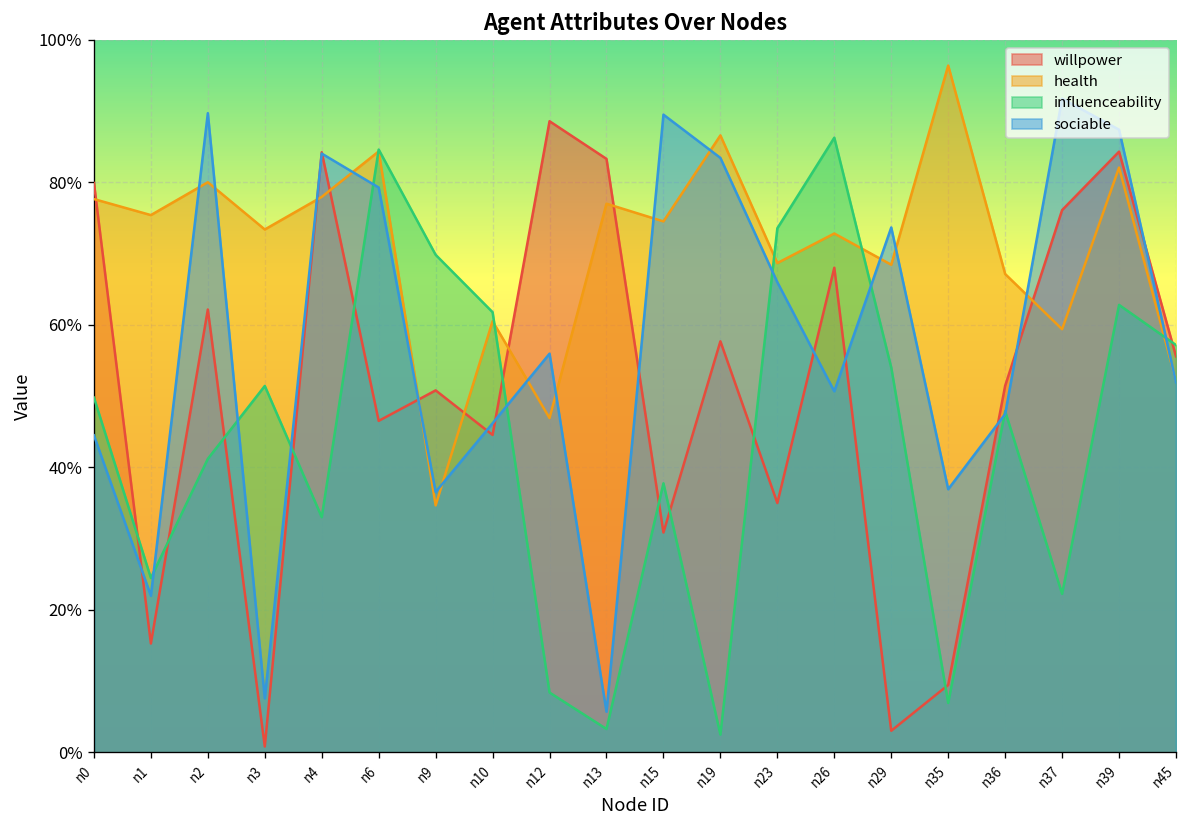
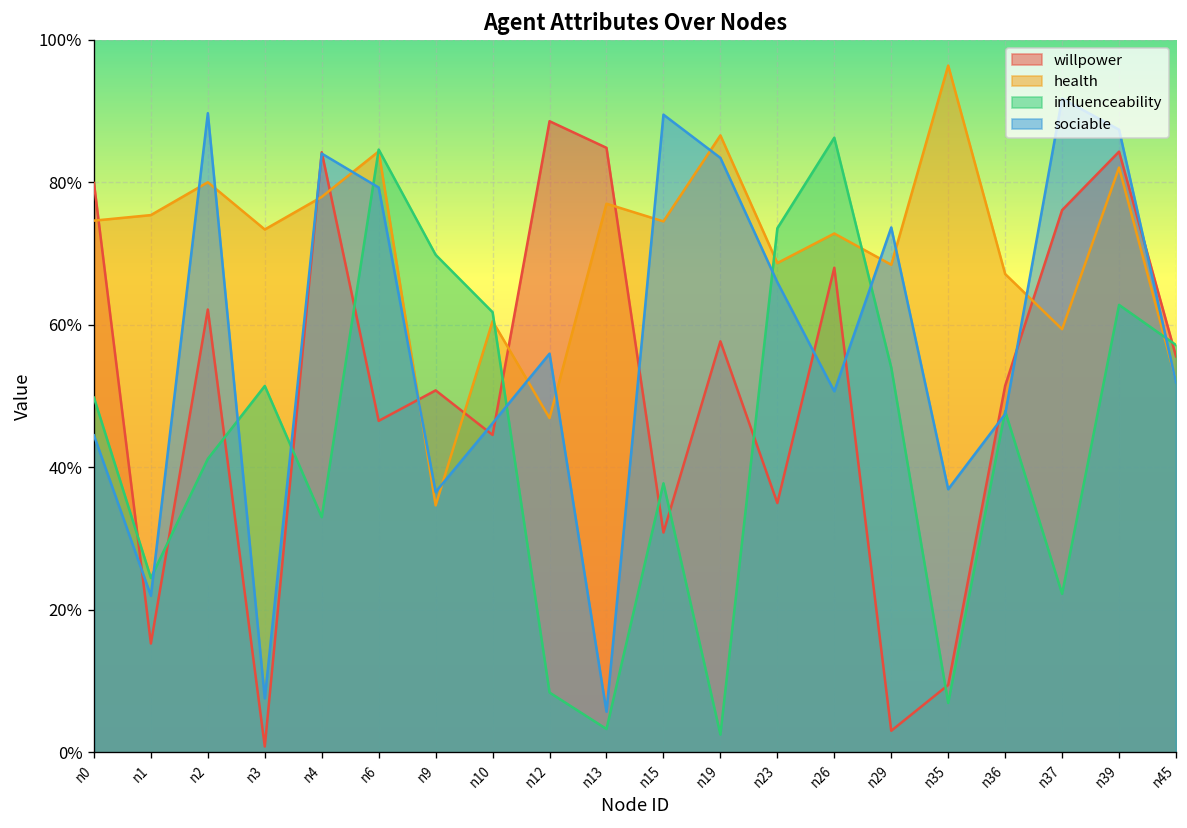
  {
    "willpower": {
      "n0": "80%",
      "n1": "15%",
      "n2": "62%",
      "n3": "1%",
      "n6": "47%",
      "n9": "51%",
      "n10": "45%",
      "n12": "89%",
-     "n13": "83%",
+     "n13": "85%",
      "n15": "31%",
      "n19": "58%",
      "n23": "35%",
      "n26": "68%",
      "n29": "3%",
      "n35": "9%",
      "n36": "51%",
      "n37": "76%",
      "n39": "84%",
      "n45": "56%"
    },
    "health": {
-     "n0": "78%",
+     "n0": "75%",
      "n1": "75%",
      "n2": "80%",
      "n3": "73%",
      "n4": "78%",
      "n9": "35%",
      "n10": "61%",
      "n12": "47%",
      "n13": "77%",
      "n15": "75%",
      "n19": "87%",
      "n23": "69%",
      "n26": "73%",
      "n29": "68%",
      "n35": "96%",
      "n36": "67%",
      "n37": "59%",
      "n39": "82%"
    },
    "influenceability": {
      "n0": "50%",
      "n1": "24%",
      "n2": "41%",
      "n3": "51%",
      "n4": "33%",
      "n9": "70%",
      "n10": "62%",
      "n12": "8%",
      "n13": "3%",
      "n15": "38%",
      "n19": "3%",
      "n23": "74%",
      "n26": "86%",
      "n29": "54%",
      "n35": "7%",
      "n37": "22%",
      "n39": "63%",
      "n45": "57%"
    },
    "sociable": {
      "n0": "45%",
      "n1": "22%",
      "n2": "90%",
      "n3": "8%",
      "n6": "79%",
      "n9": "37%",
      "n10": "46%",
      "n12": "56%",
      "n13": "6%",
      "n15": "90%",
      "n19": "83%",
      "n23": "66%",
      "n26": "51%",
      "n29": "74%",
      "n35": "37%"
    }
  }
